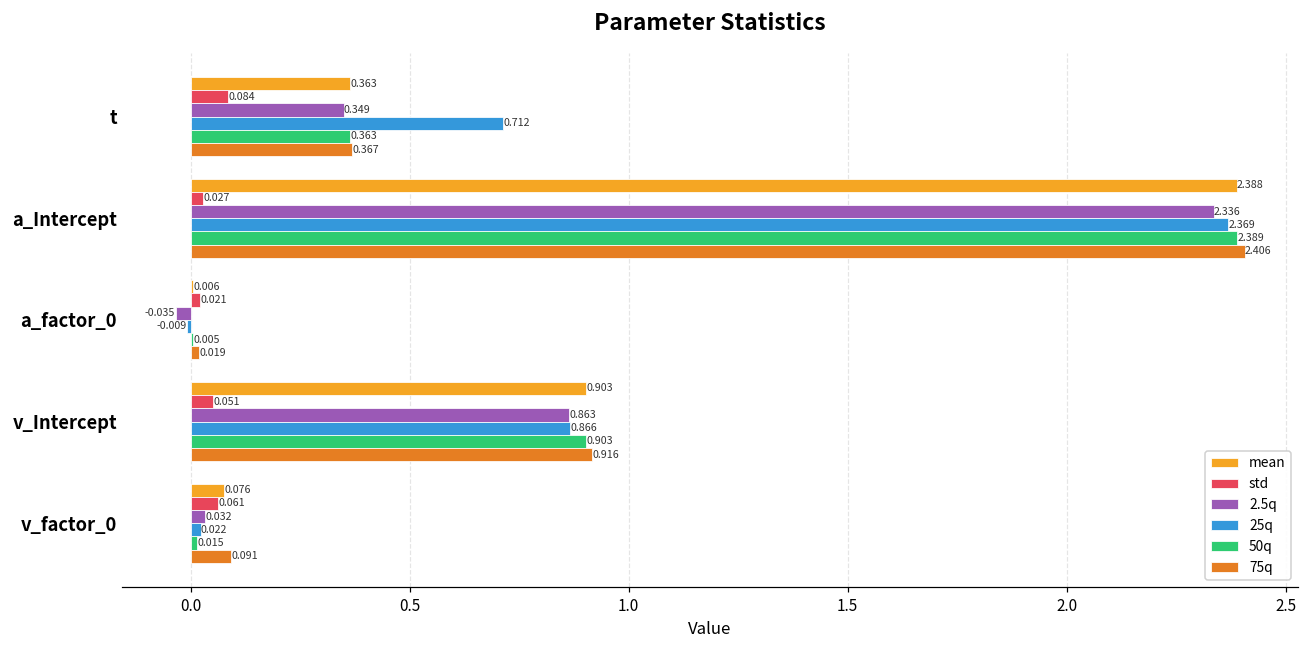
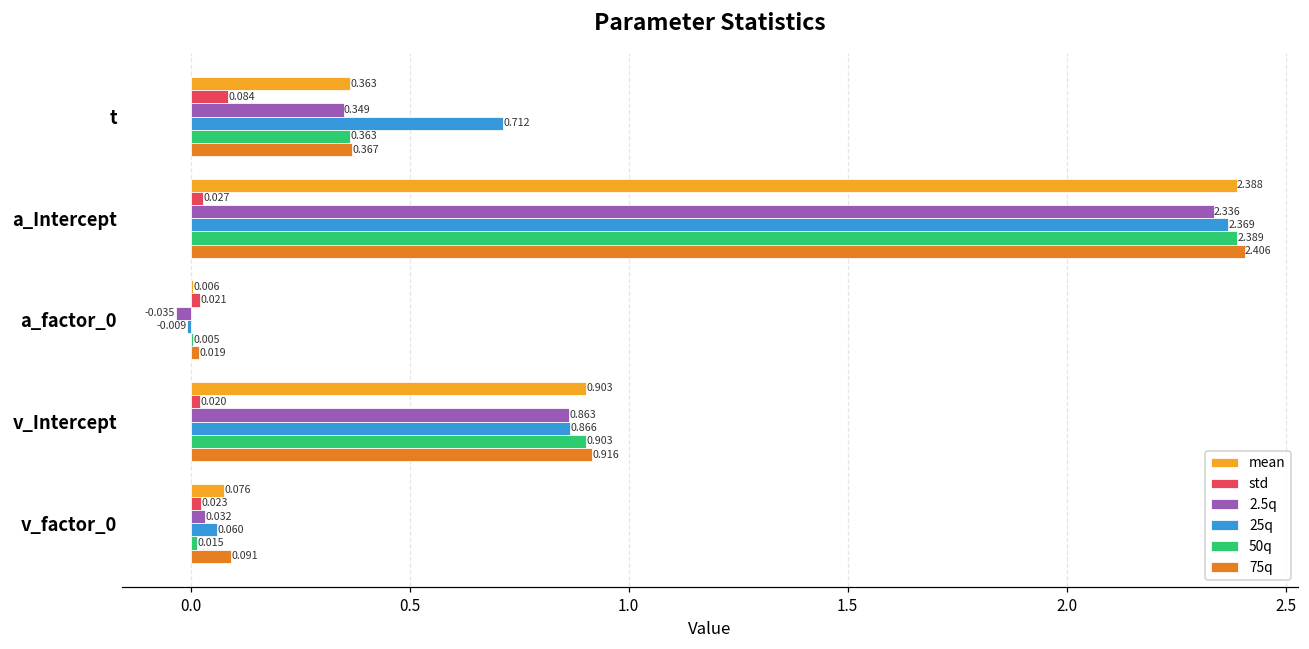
  {
    "std": {
      "t": 0.084,
      "a_Intercept": 0.027,
      "a_factor_0": 0.021,
-     "v_Intercept": 0.051,
-     "v_factor_0": 0.061
+     "v_Intercept": 0.020,
+     "v_factor_0": 0.023
    },
    "2.5q": {
      "t": 0.349,
      "a_Intercept": 2.336,
      "a_factor_0": -0.035,
      "v_Intercept": 0.863,
      "v_factor_0": 0.032
    },
    "25q": {
      "t": 0.712,
      "a_Intercept": 2.369,
      "a_factor_0": -0.009,
      "v_Intercept": 0.866,
-     "v_factor_0": 0.022
+     "v_factor_0": 0.060
    },
    "50q": {
      "t": 0.363,
      "a_Intercept": 2.389,
      "a_factor_0": 0.005,
      "v_Intercept": 0.903,
      "v_factor_0": 0.015
    }
  }
